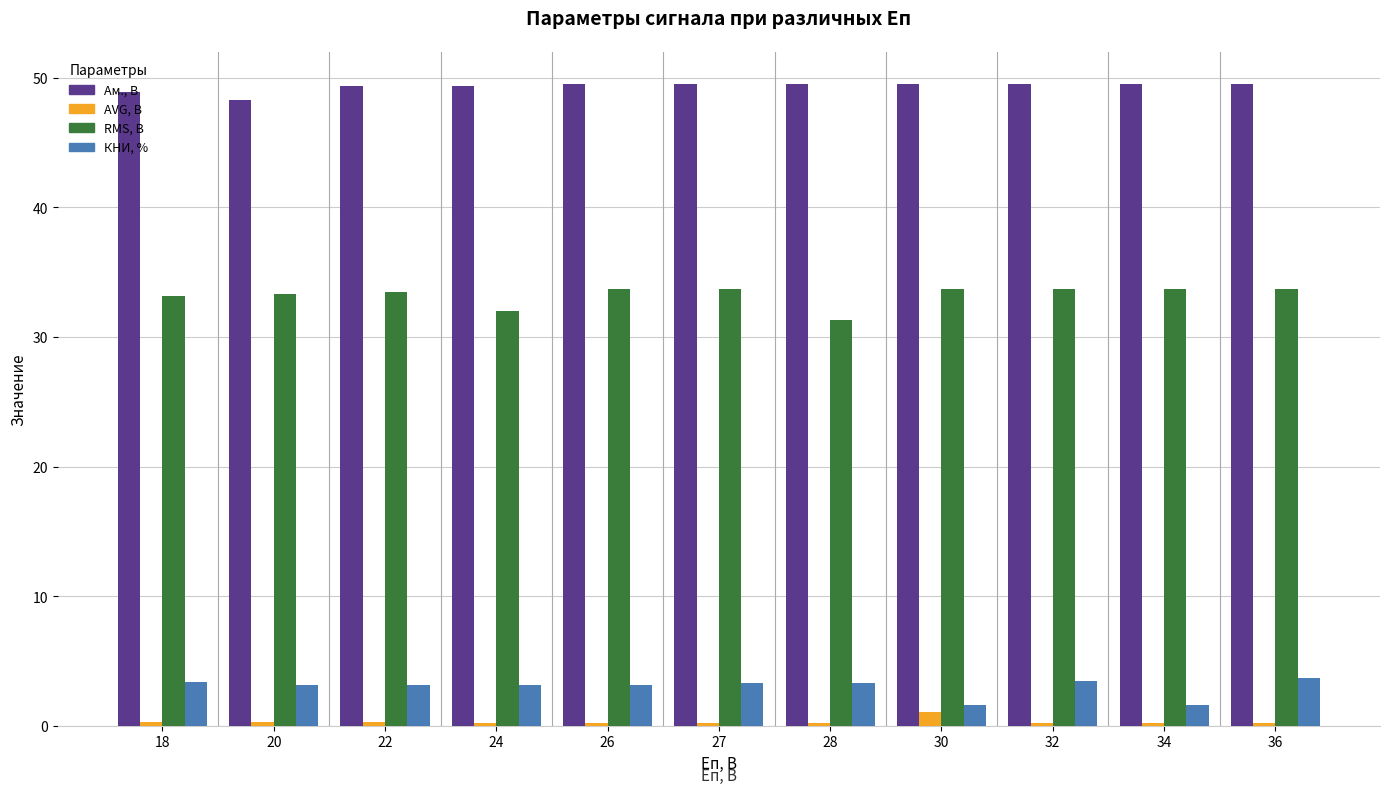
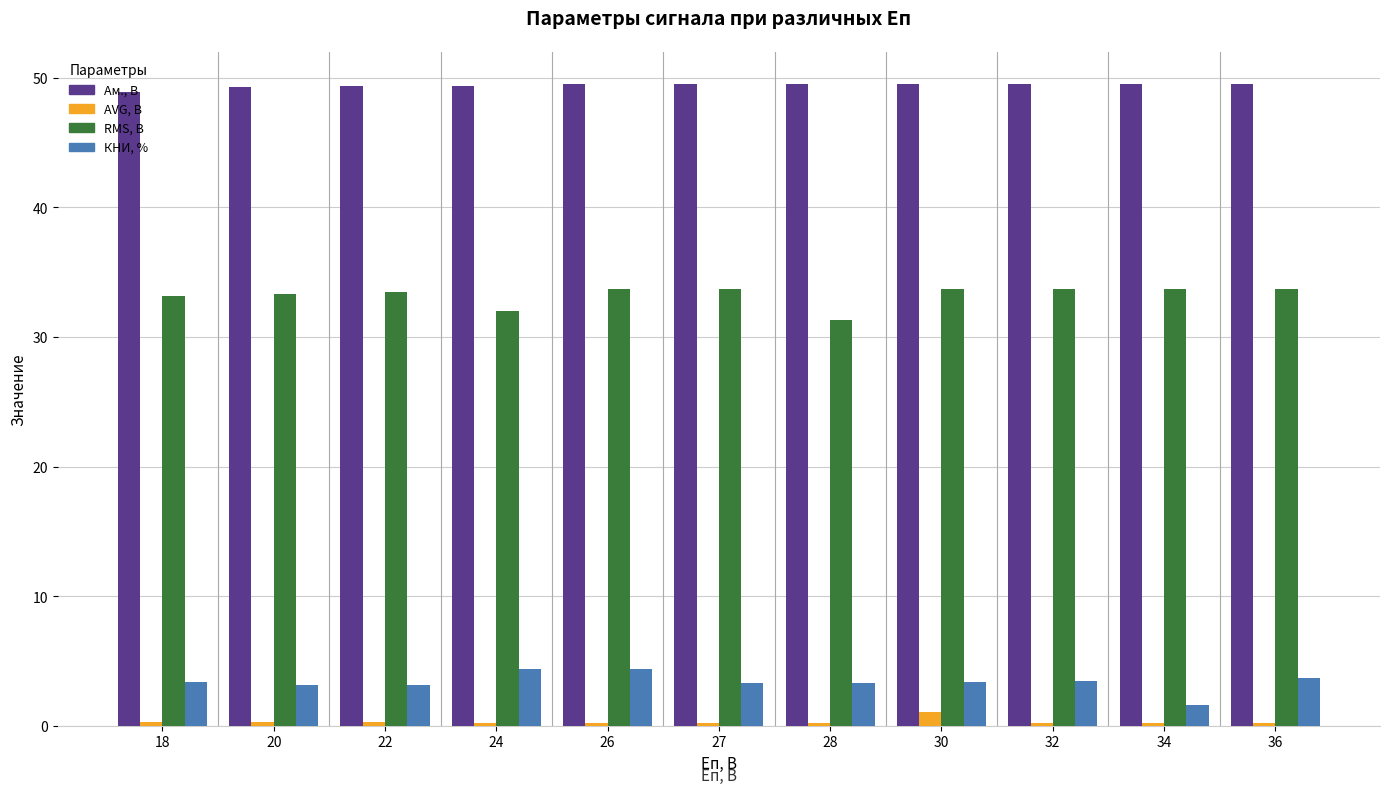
  {
    "Ам., В": {
      "18": 48.9,
-     "20": 48.3,
+     "20": 49.3,
      "22": 49.4,
      "24": 49.4,
      "26": 49.5,
      "27": 49.5,
      "28": 49.5,
      "30": 49.5,
      "32": 49.5,
      "34": 49.5,
      "36": 49.5
    },
    "AVG, В": {
      "18": 0.3,
      "20": 0.3,
      "22": 0.3,
      "24": 0.3,
      "26": 0.3,
      "27": 0.3,
      "28": 0.3,
      "30": 1.1,
      "32": 0.3,
      "34": 0.3,
      "36": 0.3
    },
    "RMS, В": {
      "18": 33.2,
      "20": 33.3,
      "22": 33.5,
      "24": 32.0,
      "26": 33.7,
      "27": 33.7,
      "28": 31.3,
      "30": 33.7,
      "32": 33.7,
      "34": 33.7,
      "36": 33.7
    },
    "КНИ, %": {
      "18": 3.4,
      "20": 3.2,
      "22": 3.2,
-     "24": 3.2,
-     "26": 3.2,
+     "24": 4.4,
+     "26": 4.4,
      "27": 3.3,
      "28": 3.3,
-     "30": 1.6,
+     "30": 3.4,
      "32": 3.5,
      "34": 1.6,
      "36": 3.7
    }
  }
